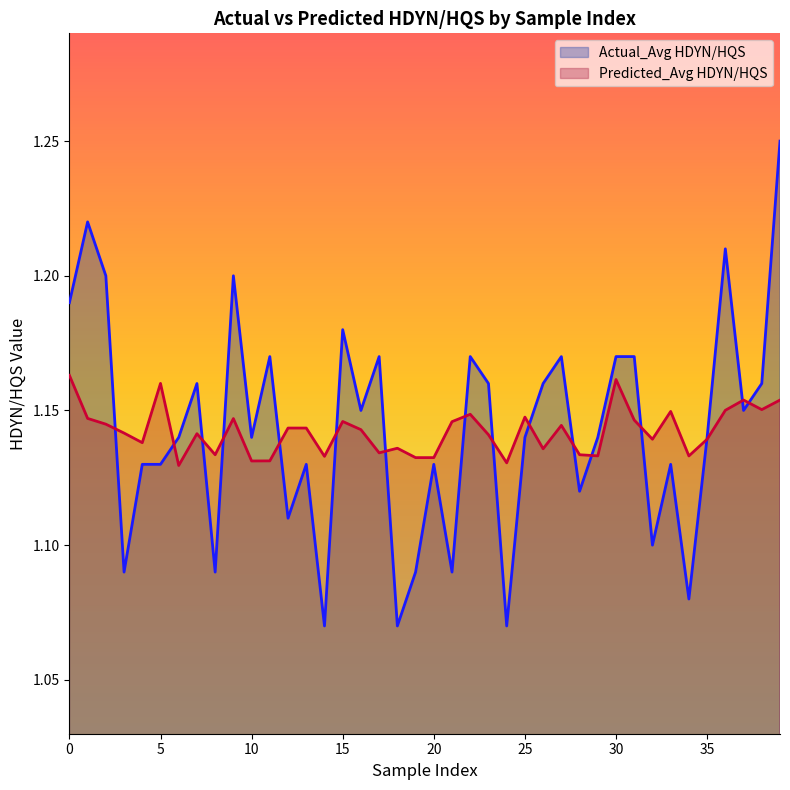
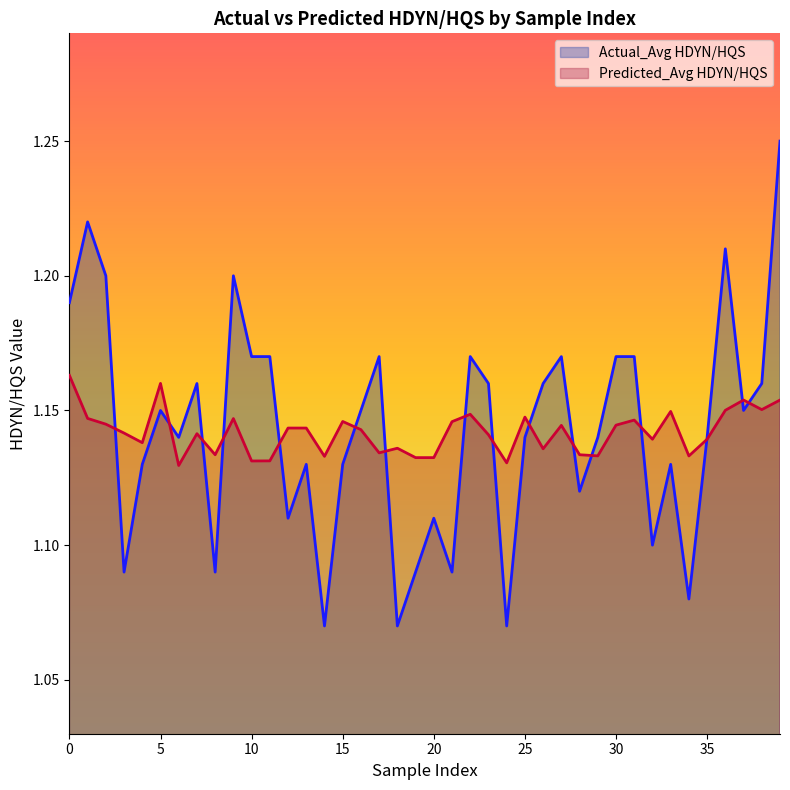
  {
    "Actual_Avg HDYN/HQS": {
      "0": 1.19,
-     "5": 1.13,
-     "10": 1.14,
-     "15": 1.18,
-     "20": 1.13,
+     "5": 1.15,
+     "10": 1.17,
+     "15": 1.13,
+     "20": 1.11,
      "25": 1.14,
      "30": 1.17
    },
    "Predicted_Avg HDYN/HQS": {
      "0": 1.163,
      "5": 1.160,
      "10": 1.131,
      "15": 1.146,
      "20": 1.132,
      "25": 1.148,
-     "30": 1.161
+     "30": 1.145
    }
  }
